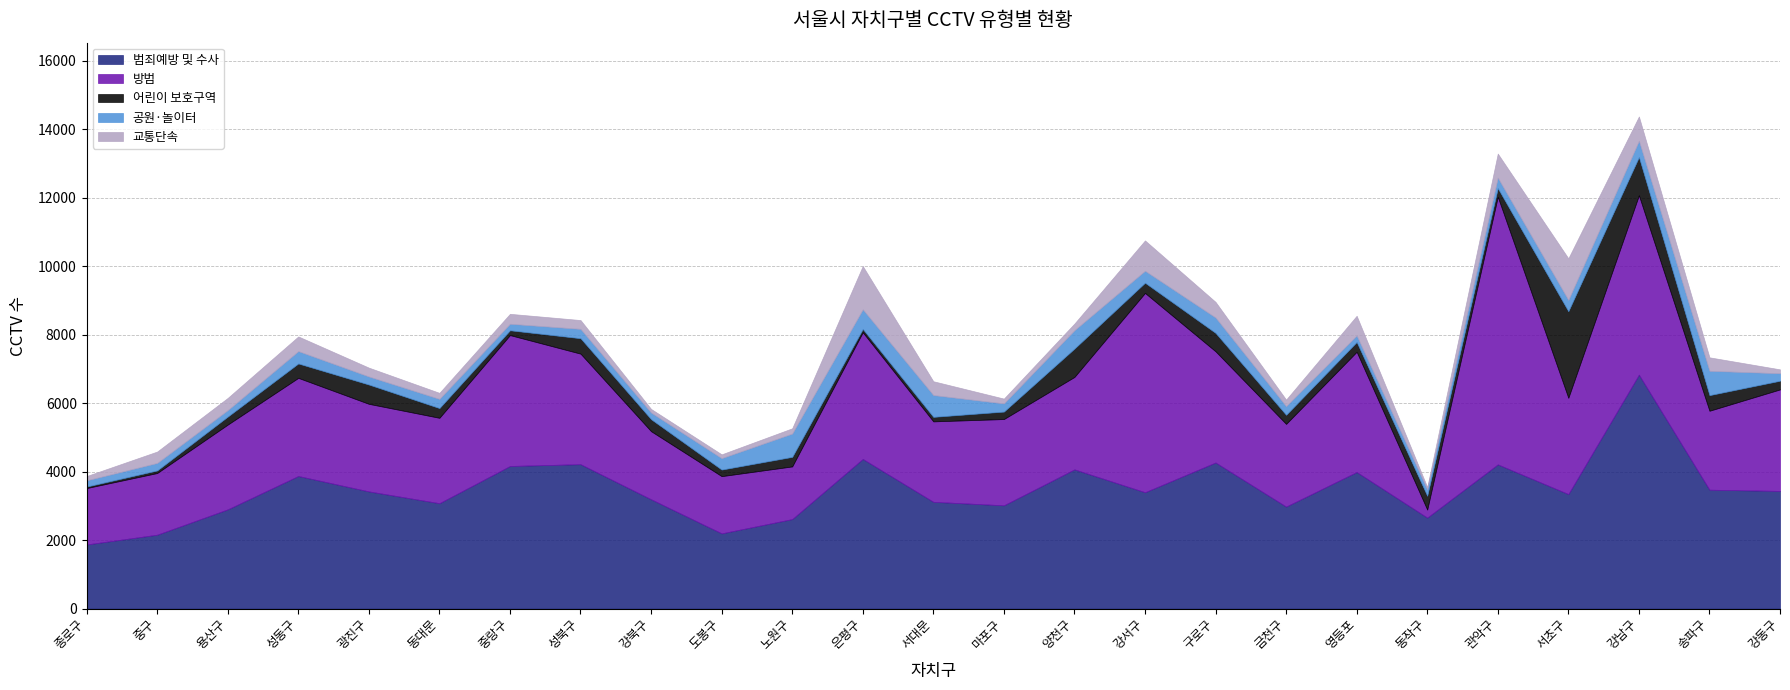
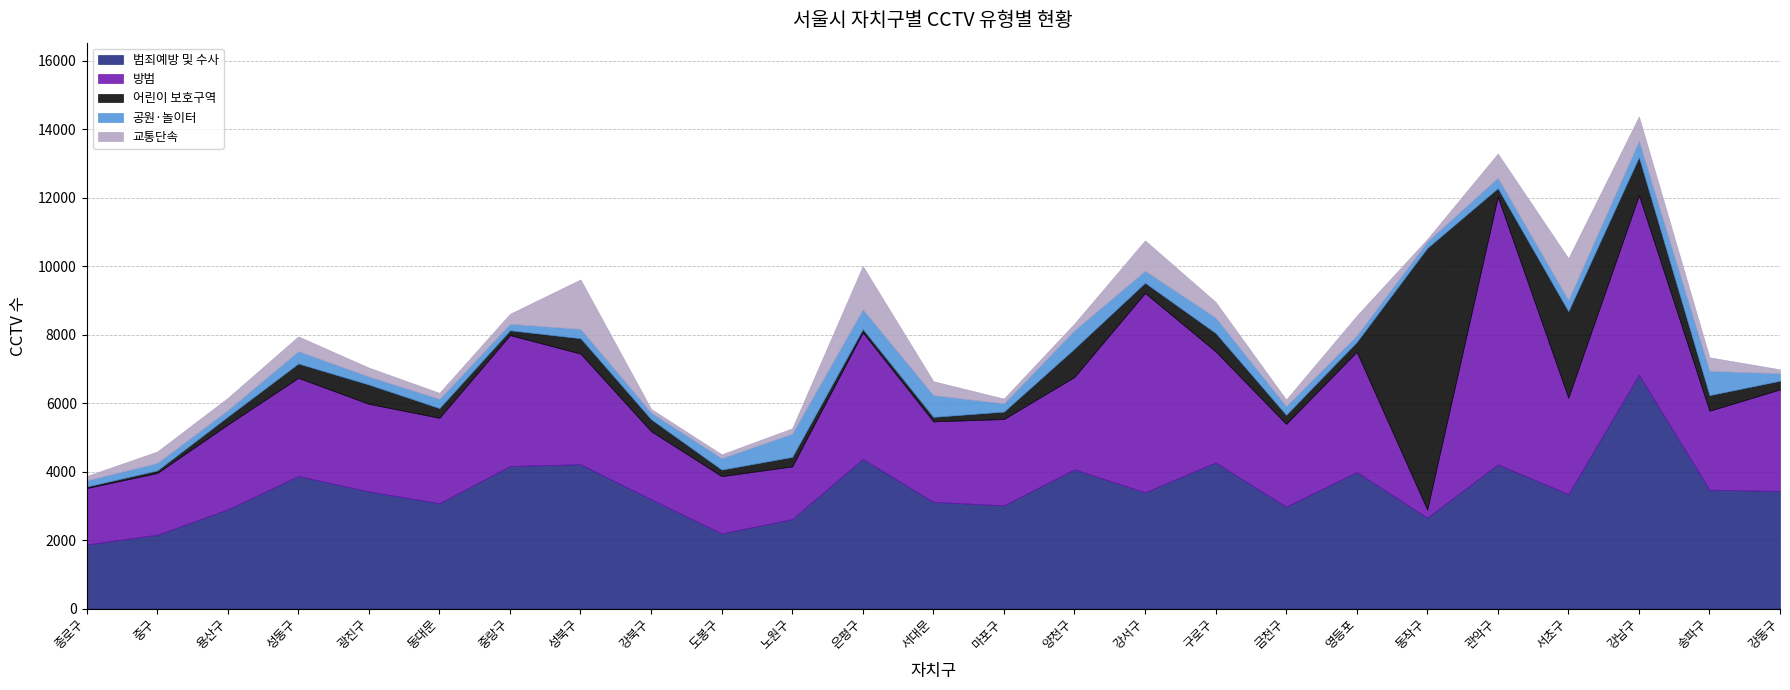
  {
    "범죄예방 및 수사": {
      "종로구": 1900,
      "중구": 2200,
      "용산구": 2900,
      "성동구": 3900,
      "광진구": 3400,
      "동대문": 3100,
      "중랑구": 4200,
      "성북구": 4200,
      "강북구": 3200,
      "도봉구": 2200,
      "노원구": 2600,
      "은평구": 4400,
      "서대문": 3100,
      "마포구": 3000,
      "양천구": 4100,
      "강서구": 3400,
      "구로구": 4300,
      "금천구": 3000,
      "영등포": 4000,
      "동작구": 2700,
      "관악구": 4200,
      "서초구": 3300,
      "강남구": 6800,
      "송파구": 3500,
      "강동구": 3400
    },
    "방범": {
      "중구": 1800,
      "용산구": 2500,
      "성동구": 2900,
      "광진구": 2600,
      "동대문": 2500,
      "중랑구": 3800,
      "성북구": 3200,
      "강북구": 2000,
      "도봉구": 1700,
      "노원구": 1500,
      "은평구": 3700,
      "서대문": 2300,
      "마포구": 2500,
      "양천구": 2700,
      "강서구": 5800,
      "구로구": 3200,
      "금천구": 2400,
      "영등포": 3500,
      "동작구": 200,
      "관악구": 7800,
      "서초구": 2800,
      "강남구": 5200,
      "송파구": 2300,
      "강동구": 3000
    },
    "어린이 보호구역": {
      "중구": 100,
      "용산구": 200,
      "성동구": 400,
      "광진구": 600,
      "동대문": 300,
      "중랑구": 100,
      "성북구": 500,
      "강북구": 400,
      "도봉구": 200,
      "노원구": 300,
      "은평구": 100,
      "서대문": 100,
      "마포구": 200,
      "양천구": 800,
      "강서구": 300,
      "구로구": 500,
      "금천구": 300,
      "영등포": 300,
-     "동작구": 400,
+     "동작구": 7600,
      "관악구": 300,
      "서초구": 2500,
      "강남구": 1100,
      "송파구": 500,
      "강동구": 300
    },
    "공원·놀이터": {
      "종로구": 200,
      "중구": 200,
      "용산구": 200,
      "성동구": 400,
      "광진구": 200,
      "동대문": 300,
      "중랑구": 200,
      "성북구": 300,
      "강북구": 200,
      "도봉구": 300,
      "노원구": 700,
      "은평구": 600,
      "서대문": 600,
      "마포구": 200,
      "양천구": 500,
      "강서구": 400,
      "구로구": 500,
      "금천구": 300,
      "영등포": 200,
      "관악구": 300,
      "서초구": 300,
      "강남구": 500,
      "송파구": 700,
      "강동구": 200
    },
    "교통단속": {
      "종로구": 100,
      "중구": 300,
      "용산구": 400,
      "성동구": 400,
      "광진구": 300,
      "동대문": 200,
      "중랑구": 300,
-     "성북구": 300,
+     "성북구": 1400,
      "강북구": 100,
      "도봉구": 100,
      "노원구": 200,
      "은평구": 1300,
      "서대문": 400,
      "마포구": 100,
      "양천구": 200,
      "강서구": 900,
      "구로구": 500,
      "금천구": 200,
      "영등포": 600,
      "관악구": 700,
      "서초구": 1200,
      "강남구": 700,
      "송파구": 400,
      "강동구": 100
    }
  }
